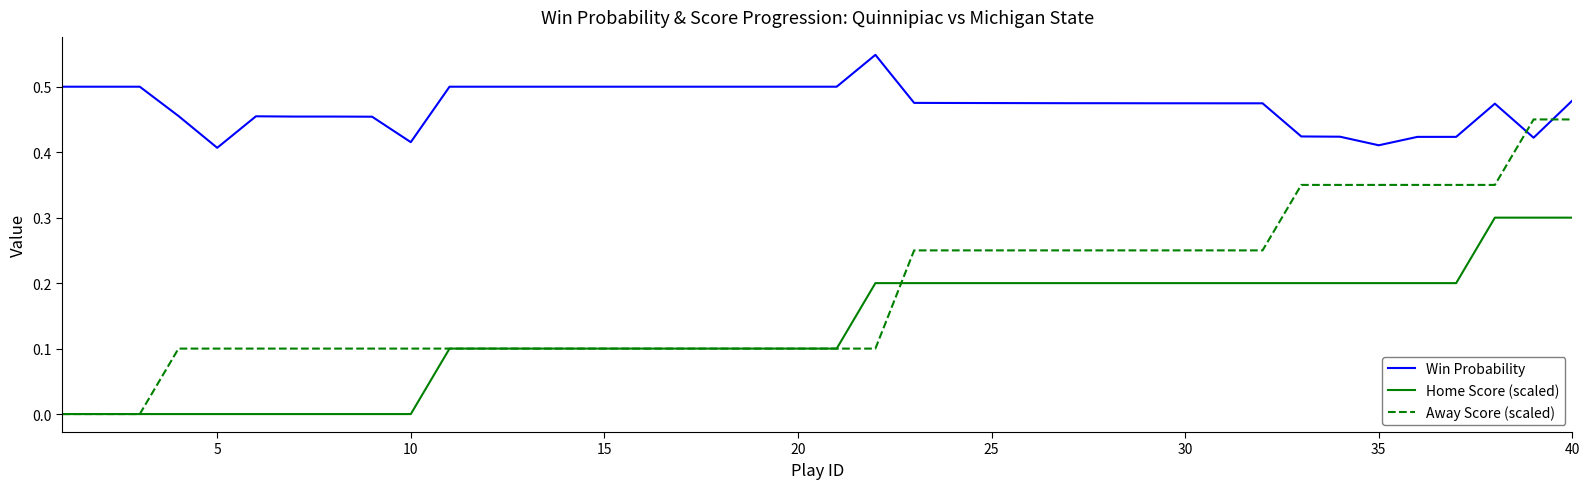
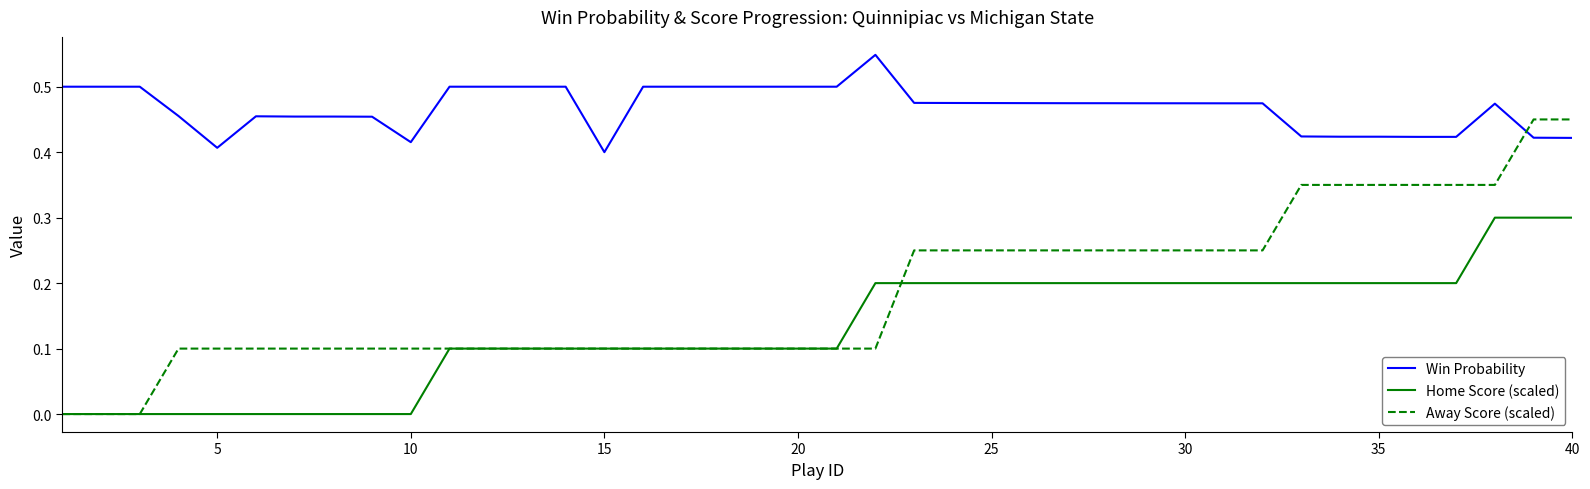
  {
    "Win Probability": {
      "5": 0.41,
      "10": 0.42,
-     "15": 0.5,
+     "15": 0.4,
      "20": 0.50,
      "25": 0.48,
      "30": 0.47,
-     "35": 0.41,
-     "40": 0.48
+     "35": 0.42,
+     "40": 0.42
    }
  }
